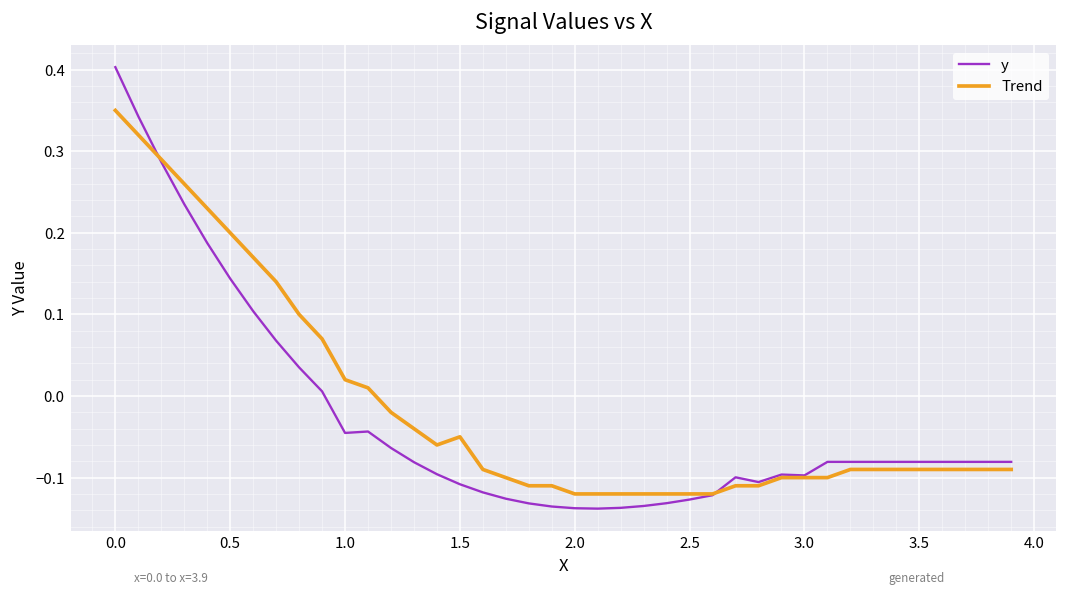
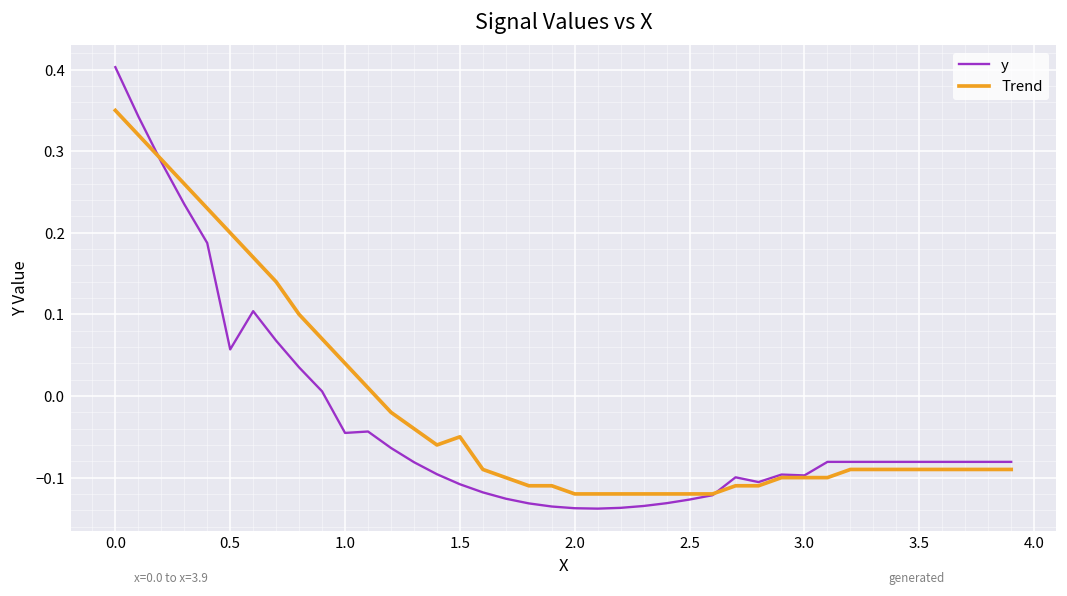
  {
    "y": {
      "0.0": 0.40,
-     "0.5": 0.14,
+     "0.5": 0.06,
      "1.0": -0.05,
      "1.5": -0.11,
      "2.0": -0.14,
      "2.5": -0.13,
      "3.5": -0.08
    },
    "Trend": {
      "0.0": 0.35,
      "0.5": 0.20,
-     "1.0": 0.02,
+     "1.0": 0.04,
      "1.5": -0.05,
      "2.0": -0.12,
      "2.5": -0.12,
      "3.5": -0.09
    }
  }
